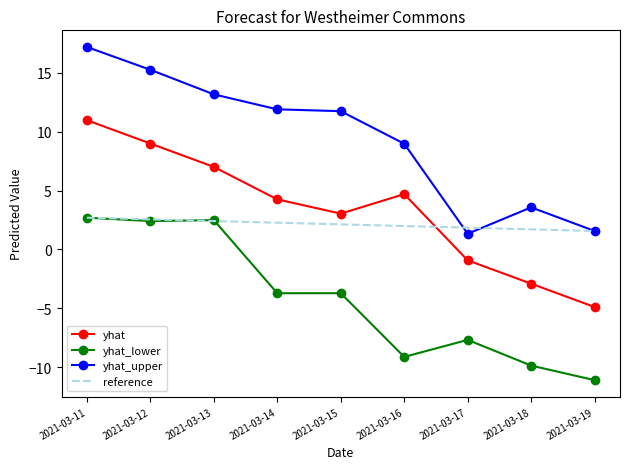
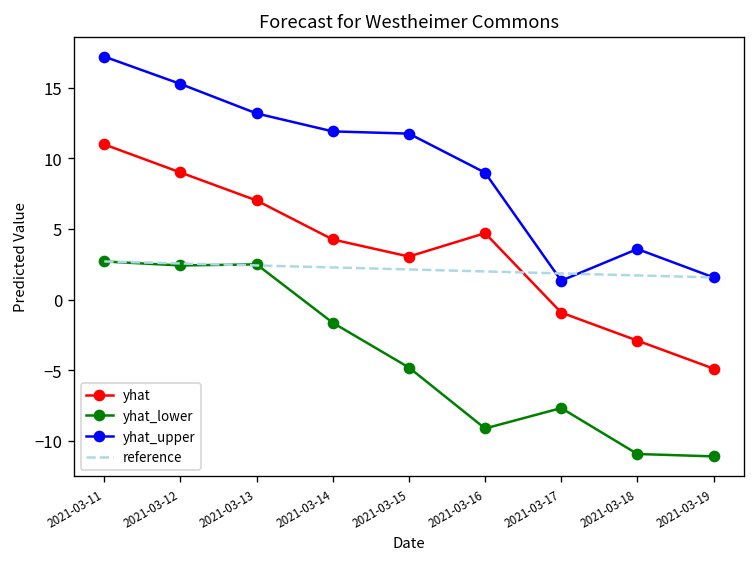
  {
    "yhat": {
      "2021-03-11": 11.0,
      "2021-03-12": 9.0,
      "2021-03-13": 7.0,
      "2021-03-14": 4.3,
      "2021-03-15": 3.0,
      "2021-03-16": 4.7,
      "2021-03-17": -0.9,
      "2021-03-18": -2.9,
      "2021-03-19": -4.9
    },
    "yhat_lower": {
      "2021-03-12": 2.4,
      "2021-03-13": 2.5,
-     "2021-03-14": -3.7,
-     "2021-03-15": -3.7,
+     "2021-03-14": -1.6,
+     "2021-03-15": -4.8,
      "2021-03-16": -9.1,
      "2021-03-17": -7.7,
-     "2021-03-18": -9.9,
+     "2021-03-18": -10.9,
      "2021-03-19": -11.1
    },
    "yhat_upper": {
      "2021-03-11": 17.2,
      "2021-03-12": 15.3,
      "2021-03-13": 13.2,
      "2021-03-14": 11.9,
      "2021-03-15": 11.7,
      "2021-03-16": 9.0,
      "2021-03-17": 1.3,
      "2021-03-18": 3.6
    }
  }
